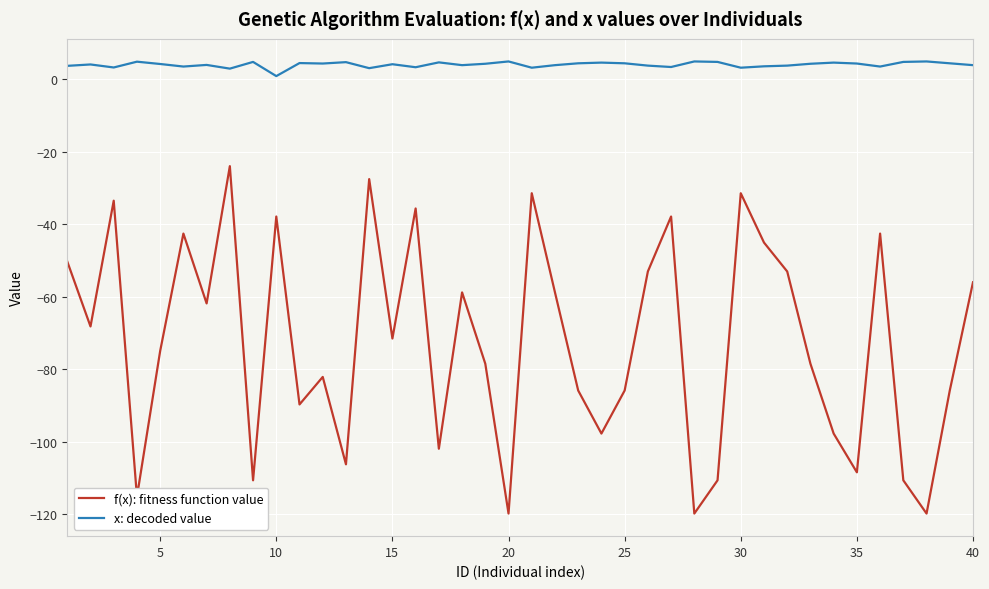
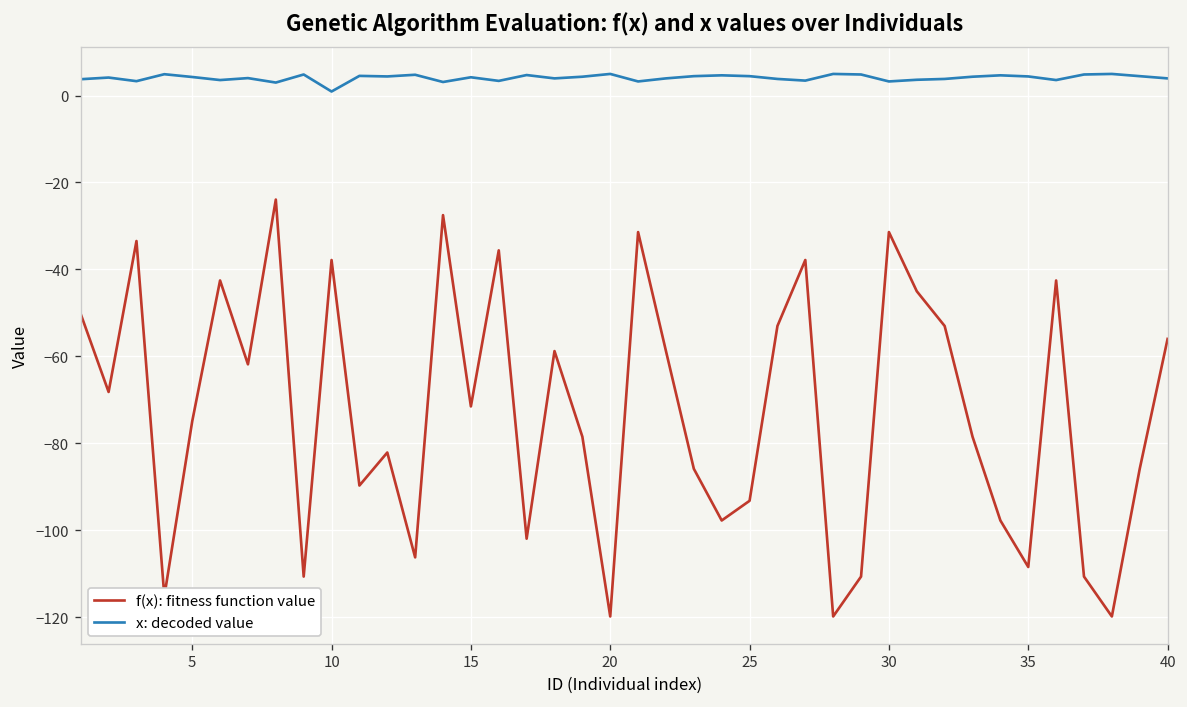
  {
    "f(x): fitness function value": {
      "5": -75,
      "10": -38,
      "15": -72,
      "20": -120,
-     "25": -86,
+     "25": -93,
      "30": -31,
      "35": -108,
      "40": -56
    },
    "x: decoded value": {
      "5": 4,
      "10": 1,
      "15": 4,
      "20": 5,
      "25": 4,
      "30": 3,
      "35": 4,
      "40": 4
    }
  }
